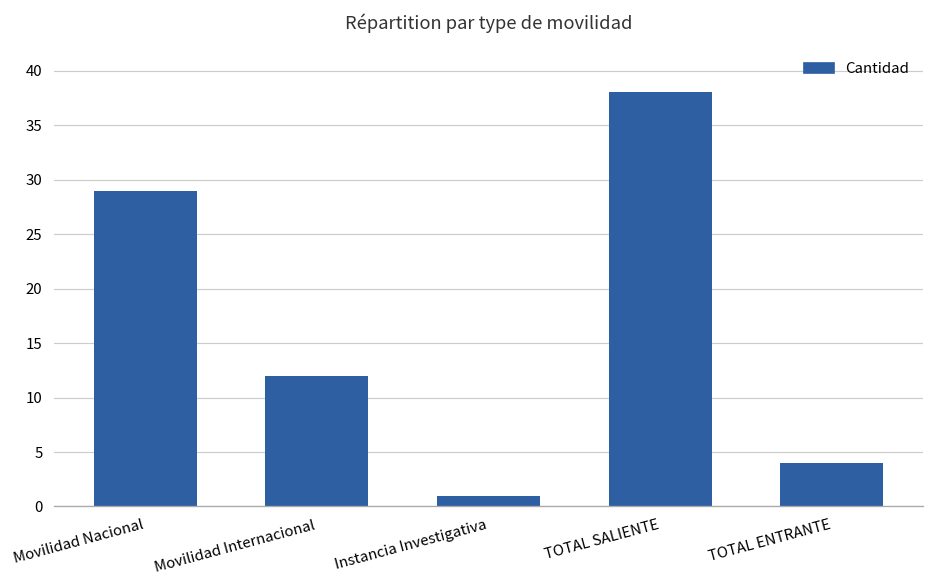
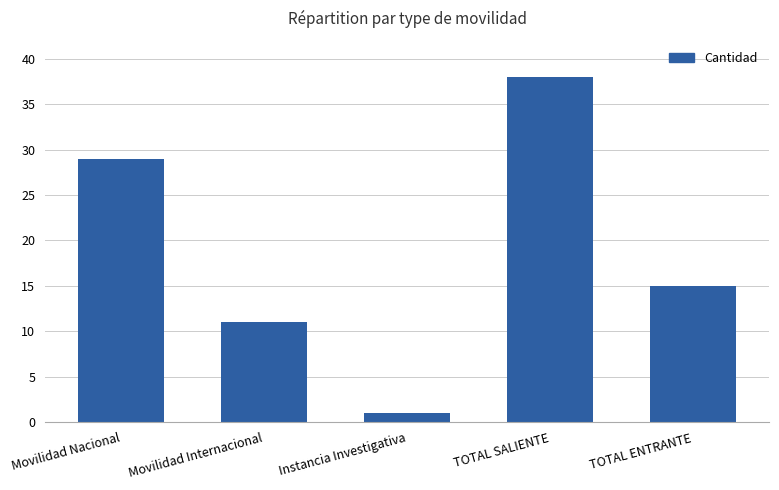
  {
    "Movilidad Nacional": 29,
-   "Movilidad Internacional": 12,
+   "Movilidad Internacional": 11,
    "Instancia Investigativa": 1,
    "TOTAL SALIENTE": 38,
-   "TOTAL ENTRANTE": 4
+   "TOTAL ENTRANTE": 15
  }
